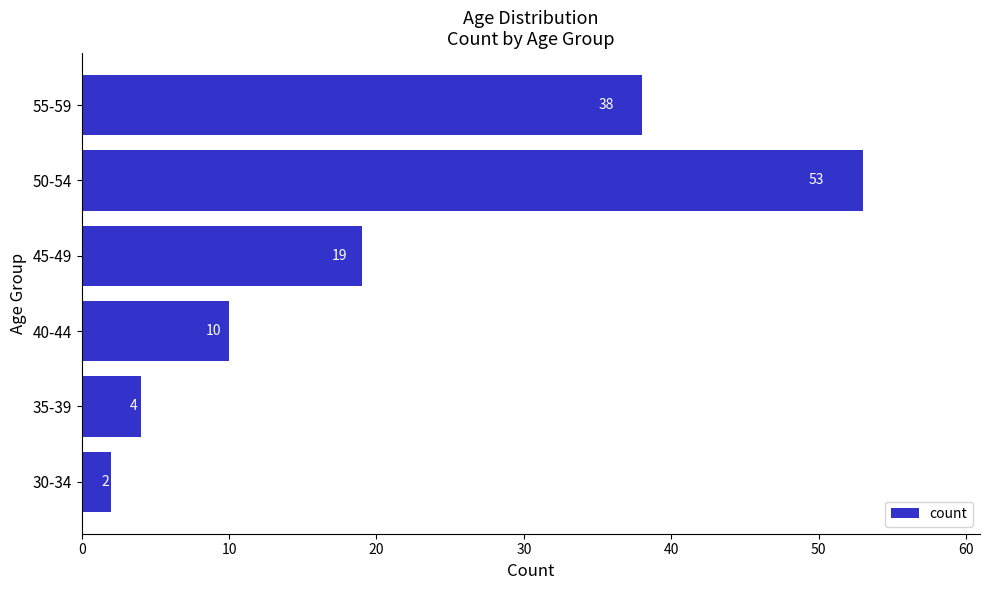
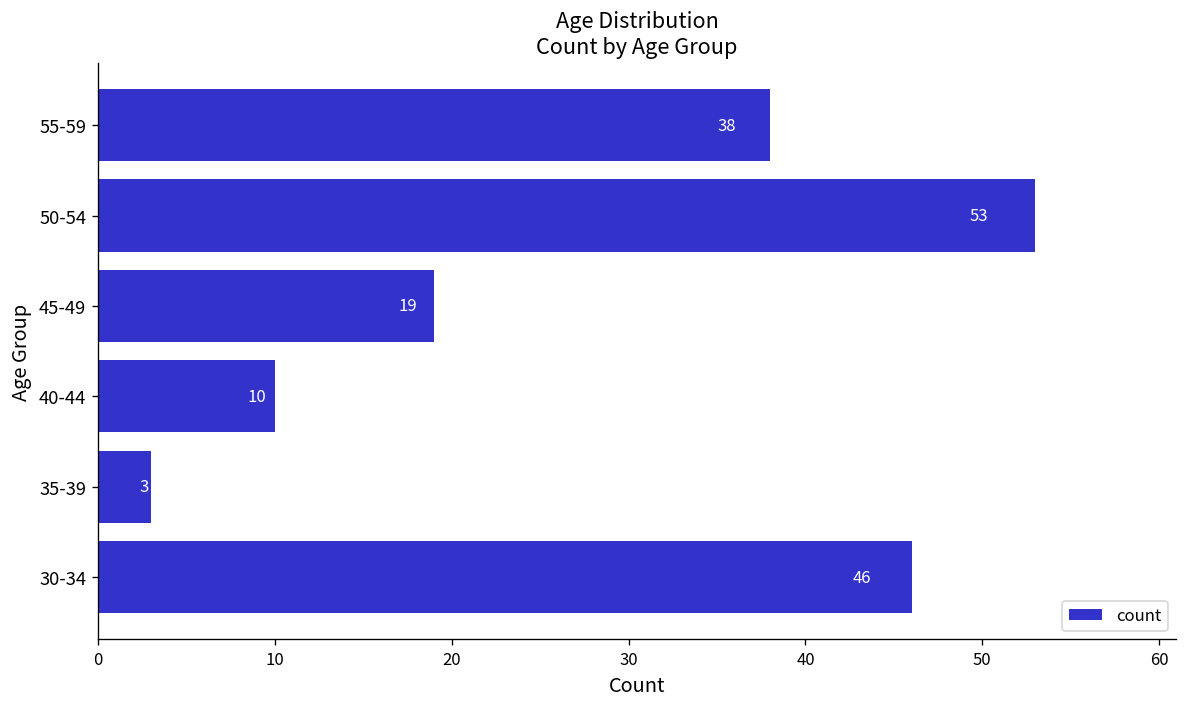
  {
    "55-59": 38,
    "50-54": 53,
    "45-49": 19,
    "40-44": 10,
-   "35-39": 4,
-   "30-34": 2
+   "35-39": 3,
+   "30-34": 46
  }
